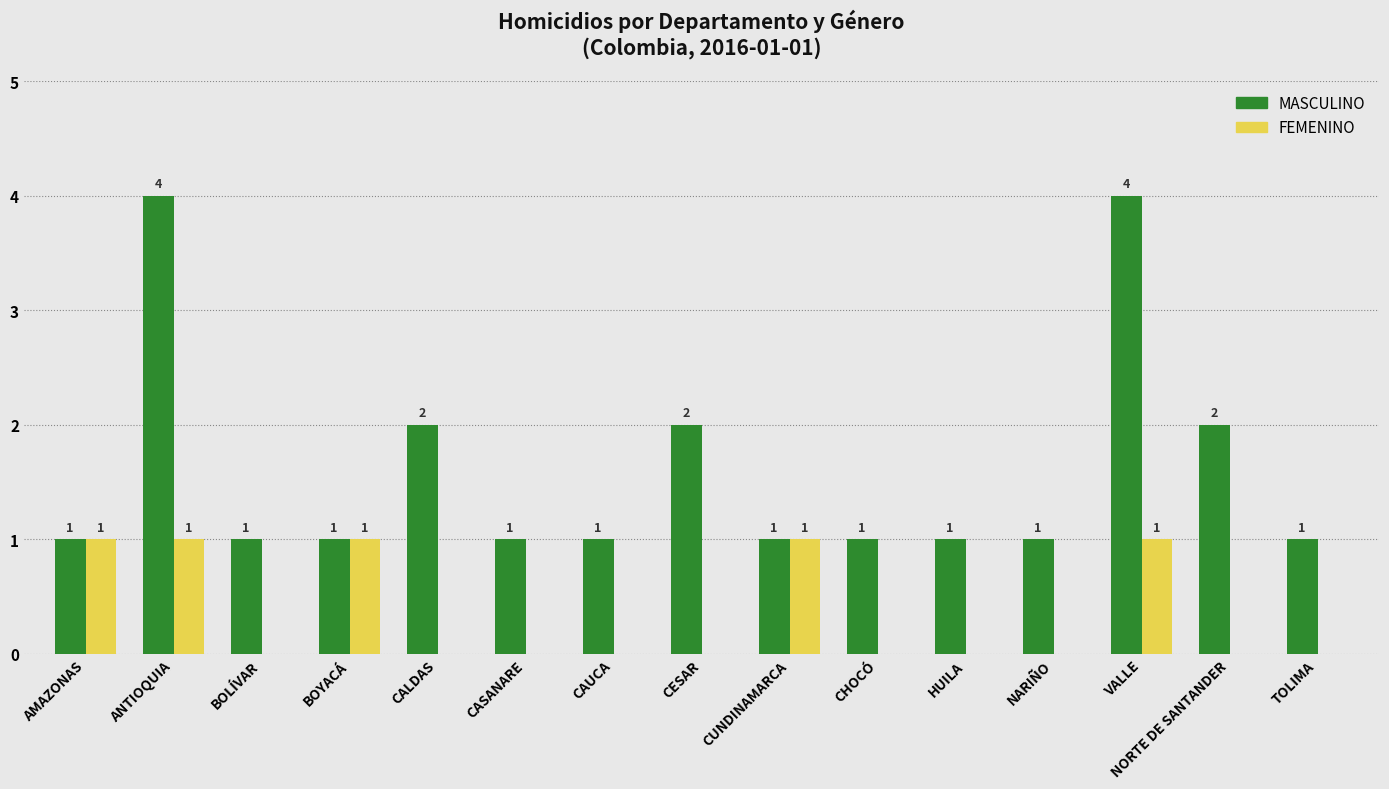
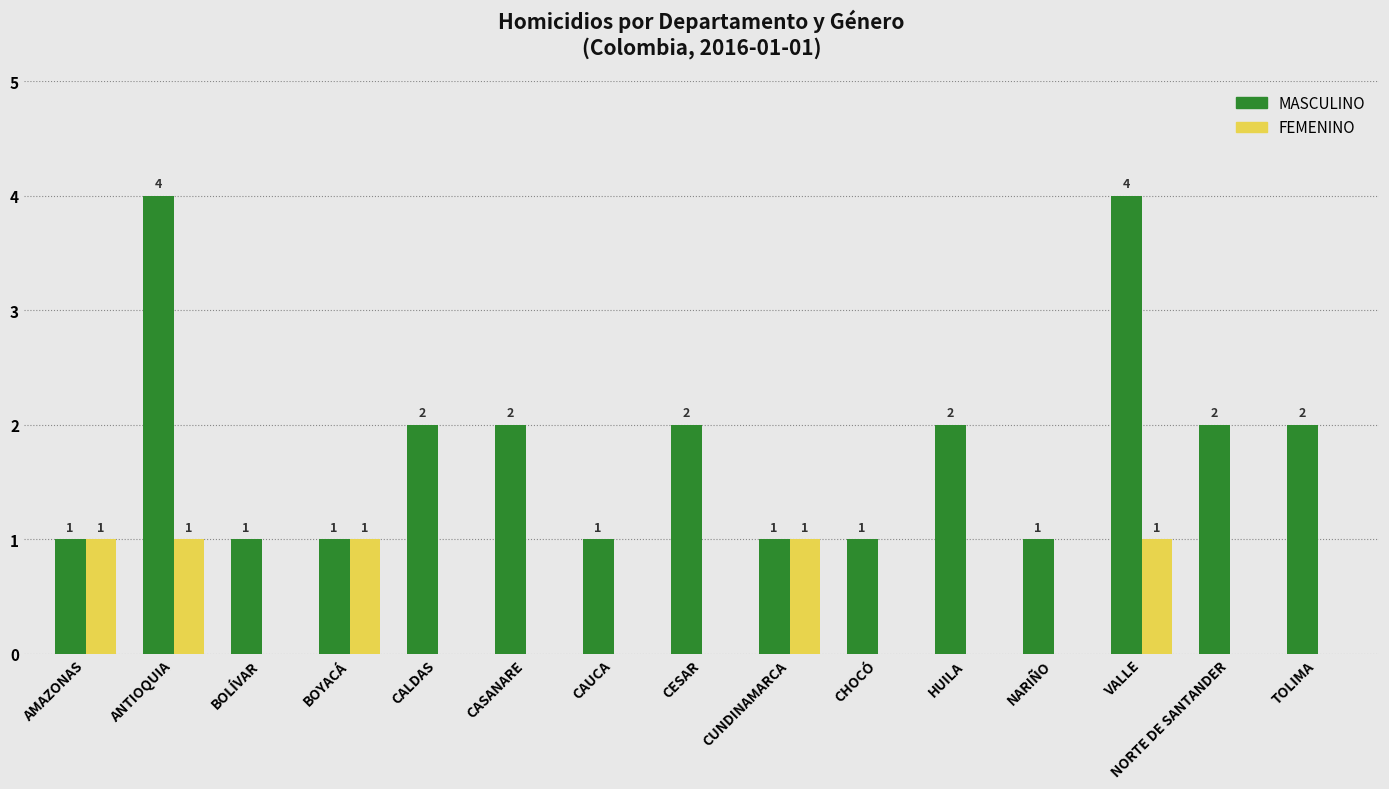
  {
    "MASCULINO": {
      "AMAZONAS": 1,
      "ANTIOQUIA": 4,
      "BOLÍVAR": 1,
      "BOYACÁ": 1,
      "CALDAS": 2,
-     "CASANARE": 1,
+     "CASANARE": 2,
      "CAUCA": 1,
      "CESAR": 2,
      "CUNDINAMARCA": 1,
      "CHOCÓ": 1,
-     "HUILA": 1,
+     "HUILA": 2,
      "NARIÑO": 1,
      "VALLE": 4,
      "NORTE DE SANTANDER": 2,
-     "TOLIMA": 1
+     "TOLIMA": 2
    },
    "FEMENINO": {
      "AMAZONAS": 1,
      "ANTIOQUIA": 1,
      "BOYACÁ": 1,
      "CUNDINAMARCA": 1,
      "VALLE": 1
    }
  }
